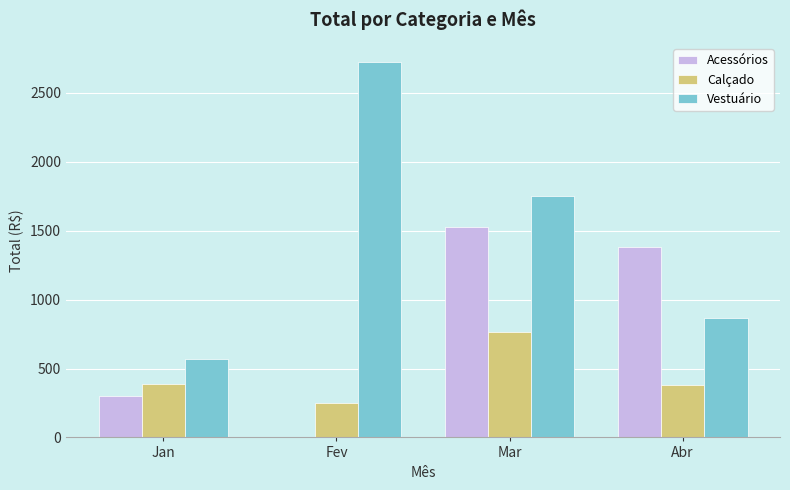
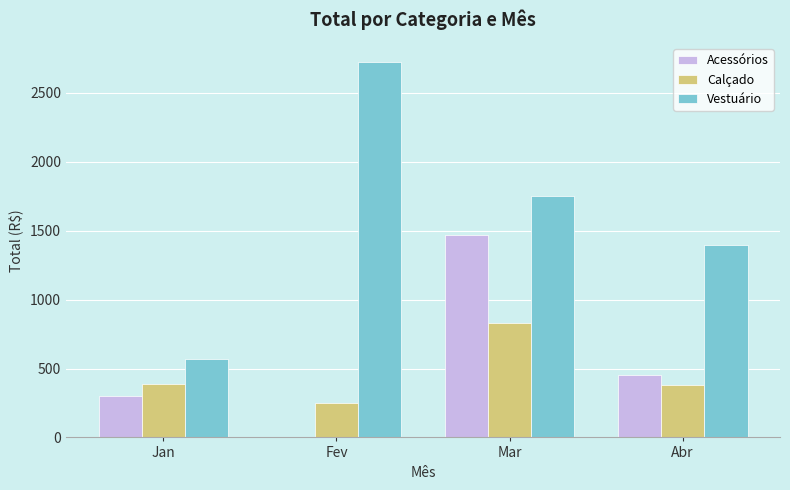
  {
    "Acessórios": {
      "Jan": 300,
      "Fev": 0,
-     "Mar": 1530,
-     "Abr": 1380
+     "Mar": 1470,
+     "Abr": 450
    },
    "Calçado": {
      "Jan": 390,
      "Fev": 250,
-     "Mar": 770,
+     "Mar": 830,
      "Abr": 380
    },
    "Vestuário": {
      "Jan": 570,
      "Fev": 2730,
      "Mar": 1750,
-     "Abr": 870
+     "Abr": 1400
    }
  }
